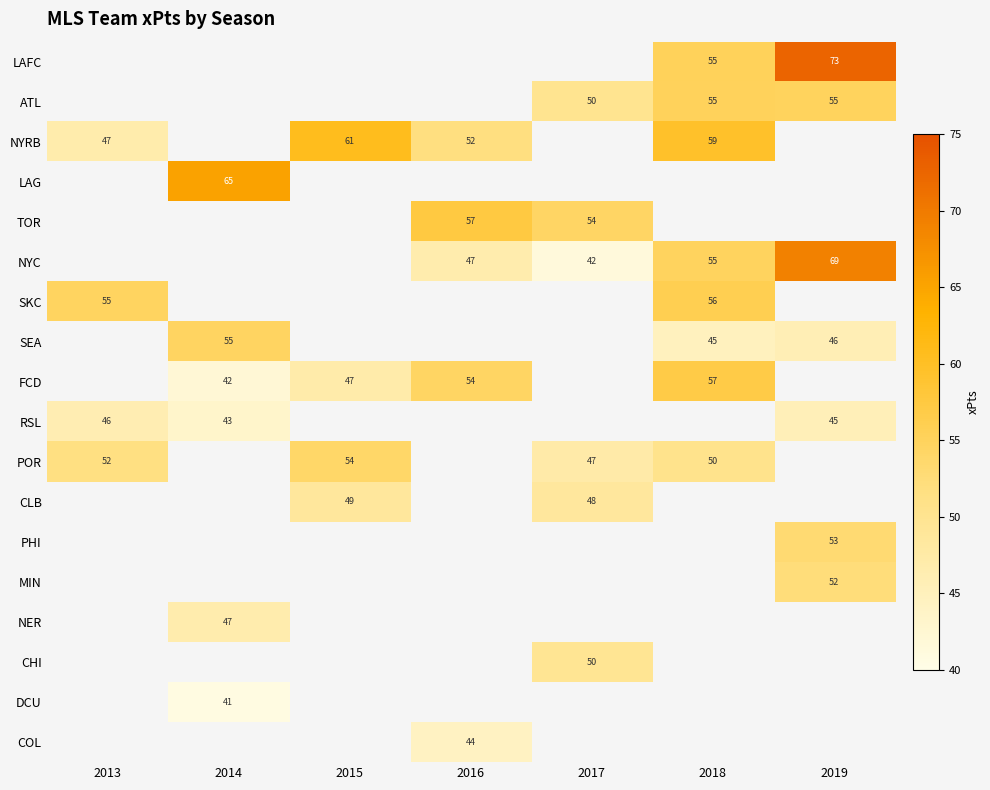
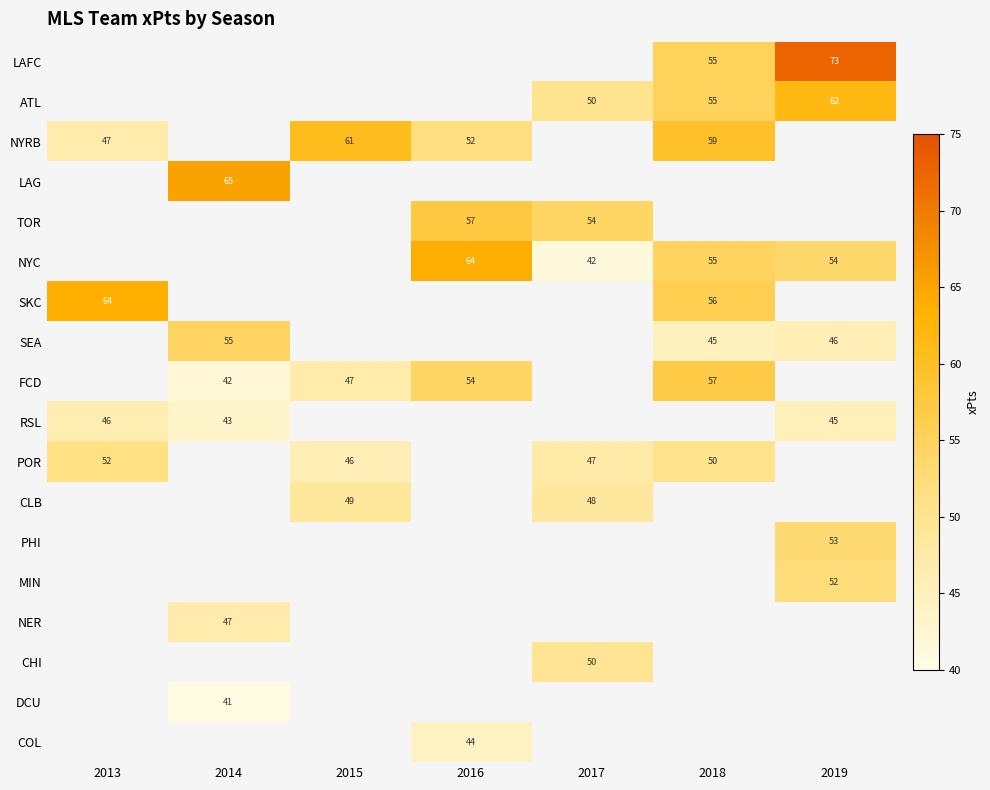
  {
    "LAFC": {
      "2018": 55,
      "2019": 73
    },
    "ATL": {
      "2017": 50,
      "2018": 55,
-     "2019": 55
+     "2019": 62
    },
    "NYRB": {
      "2013": 47,
      "2015": 61,
      "2016": 52,
      "2018": 59
    },
    "LAG": {
      "2014": 65
    },
    "TOR": {
      "2016": 57,
      "2017": 54
    },
    "NYC": {
-     "2016": 47,
+     "2016": 64,
      "2017": 42,
      "2018": 55,
-     "2019": 69
+     "2019": 54
    },
    "SKC": {
-     "2013": 55,
+     "2013": 64,
      "2018": 56
    },
    "SEA": {
      "2014": 55,
      "2018": 45,
      "2019": 46
    },
    "FCD": {
      "2014": 42,
      "2015": 47,
      "2016": 54,
      "2018": 57
    },
    "RSL": {
      "2013": 46,
      "2014": 43,
      "2019": 45
    },
    "POR": {
      "2013": 52,
-     "2015": 54,
+     "2015": 46,
      "2017": 47,
      "2018": 50
    },
    "CLB": {
      "2015": 49,
      "2017": 48
    },
    "PHI": {
      "2019": 53
    },
    "MIN": {
      "2019": 52
    },
    "NER": {
      "2014": 47
    },
    "CHI": {
      "2017": 50
    },
    "DCU": {
      "2014": 41
    },
    "COL": {
      "2016": 44
    }
  }
